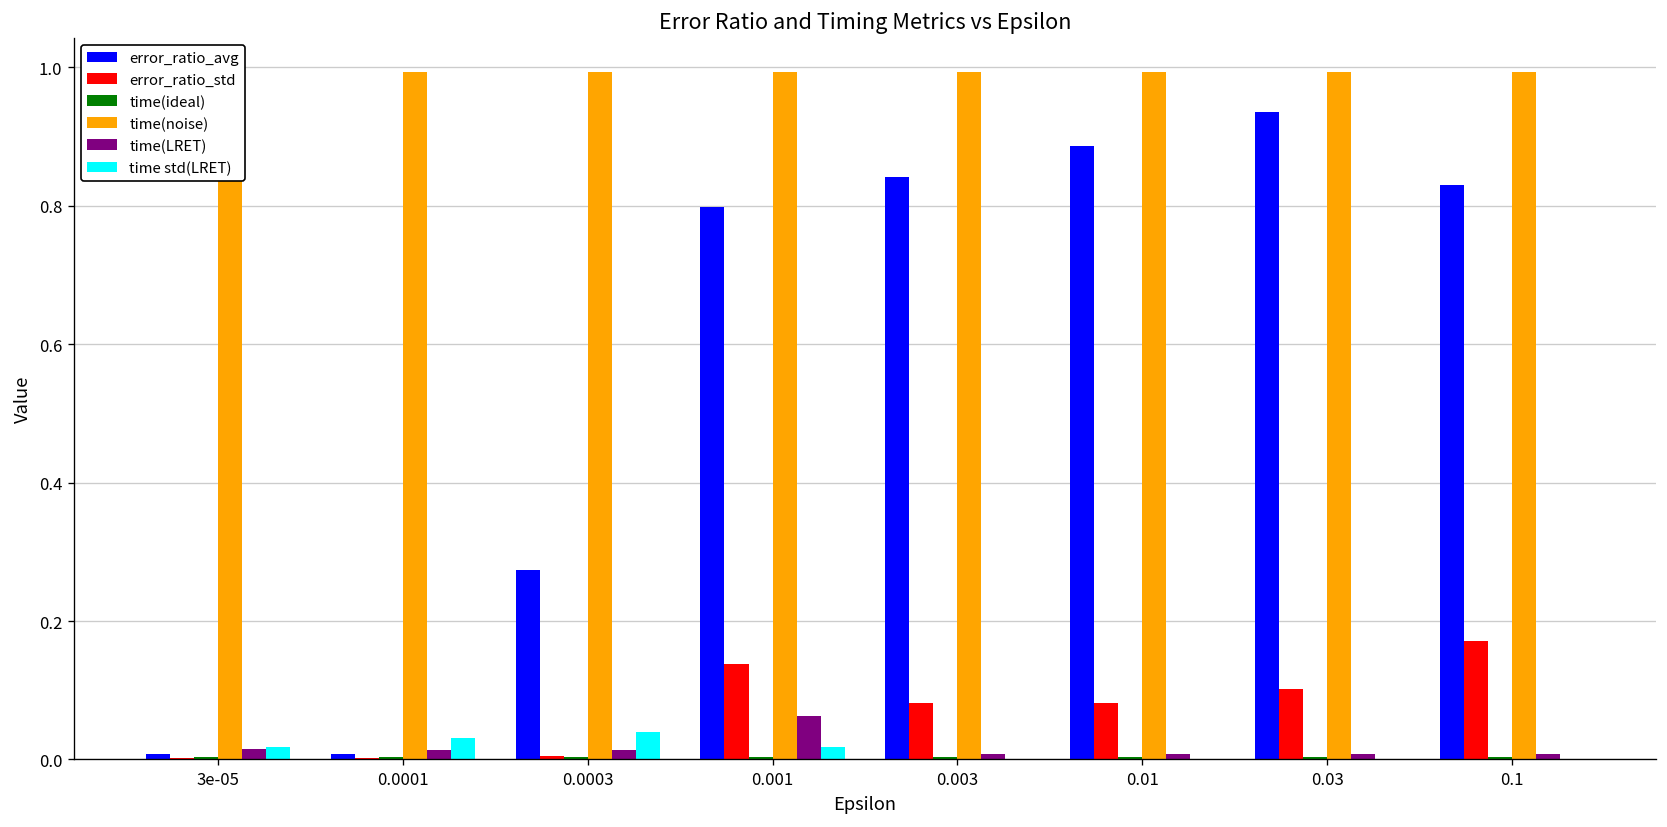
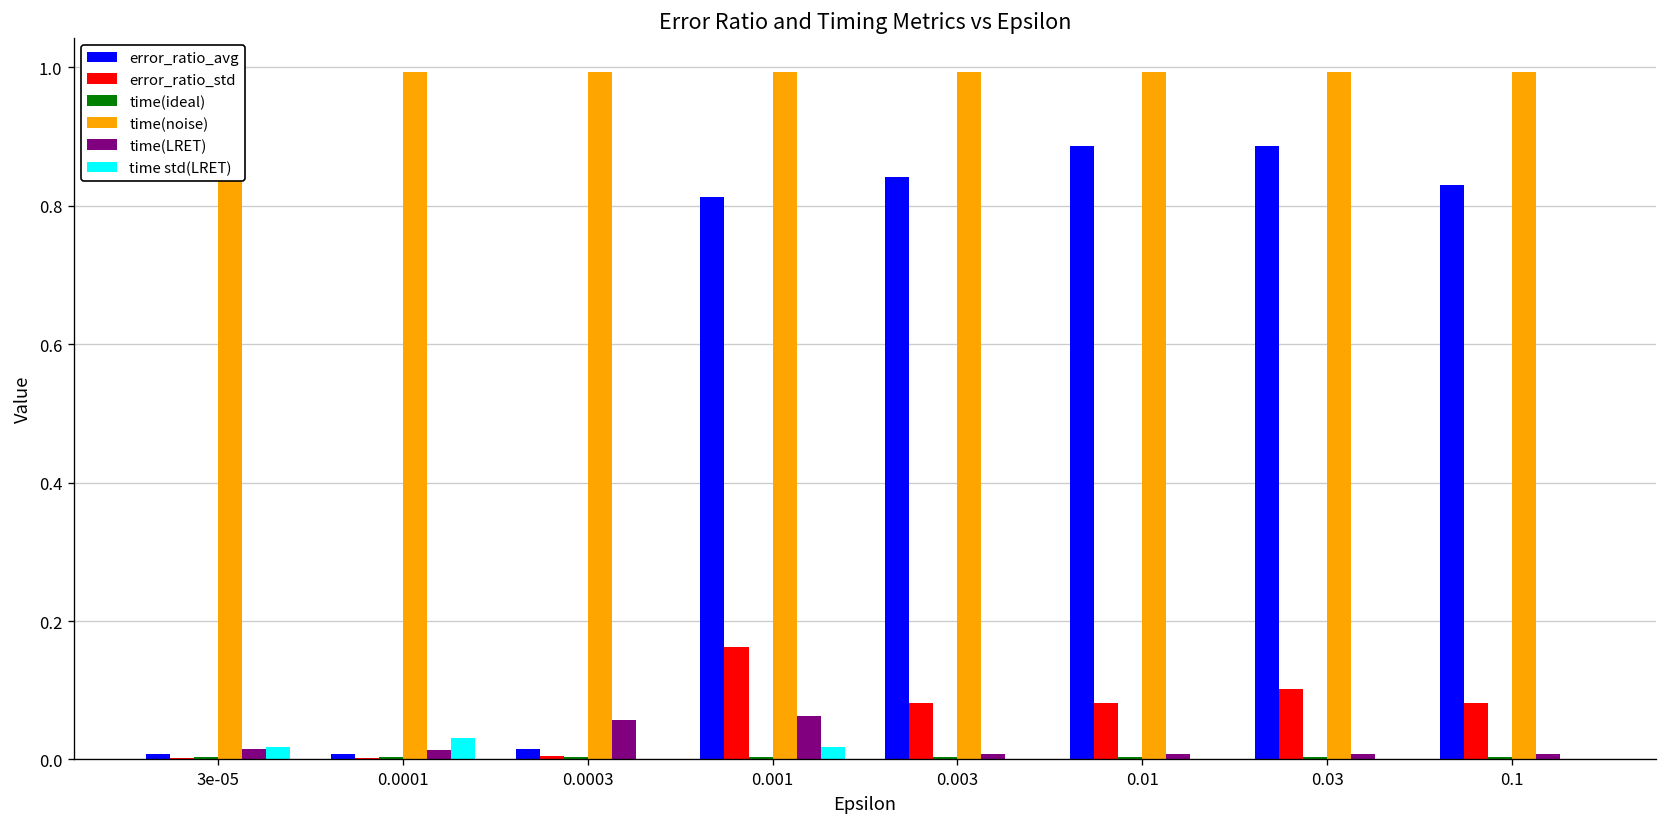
  {
    "error_ratio_avg": {
      "3e-05": 0.01,
      "0.0001": 0.01,
-     "0.0003": 0.27,
-     "0.001": 0.80,
+     "0.0003": 0.01,
+     "0.001": 0.81,
      "0.003": 0.84,
      "0.01": 0.89,
-     "0.03": 0.94,
+     "0.03": 0.89,
      "0.1": 0.83
    },
    "error_ratio_std": {
      "0.0003": 0.01,
-     "0.001": 0.14,
+     "0.001": 0.16,
      "0.003": 0.08,
      "0.01": 0.08,
      "0.03": 0.10,
-     "0.1": 0.17
+     "0.1": 0.08
    },
    "time(noise)": {
      "0.0001": 0.99,
      "0.0003": 0.99,
      "0.001": 0.99,
      "0.003": 0.99,
      "0.01": 0.99,
      "0.03": 0.99,
      "0.1": 0.99
    },
    "time(LRET)": {
      "3e-05": 0.02,
      "0.0001": 0.01,
-     "0.0003": 0.01,
+     "0.0003": 0.06,
      "0.001": 0.06,
      "0.003": 0.01,
      "0.01": 0.01,
      "0.03": 0.01,
      "0.1": 0.01
    },
    "time std(LRET)": {
      "3e-05": 0.02,
      "0.0001": 0.03,
-     "0.0003": 0.04,
+     "0.0003": 0.00,
      "0.001": 0.02
    }
  }
